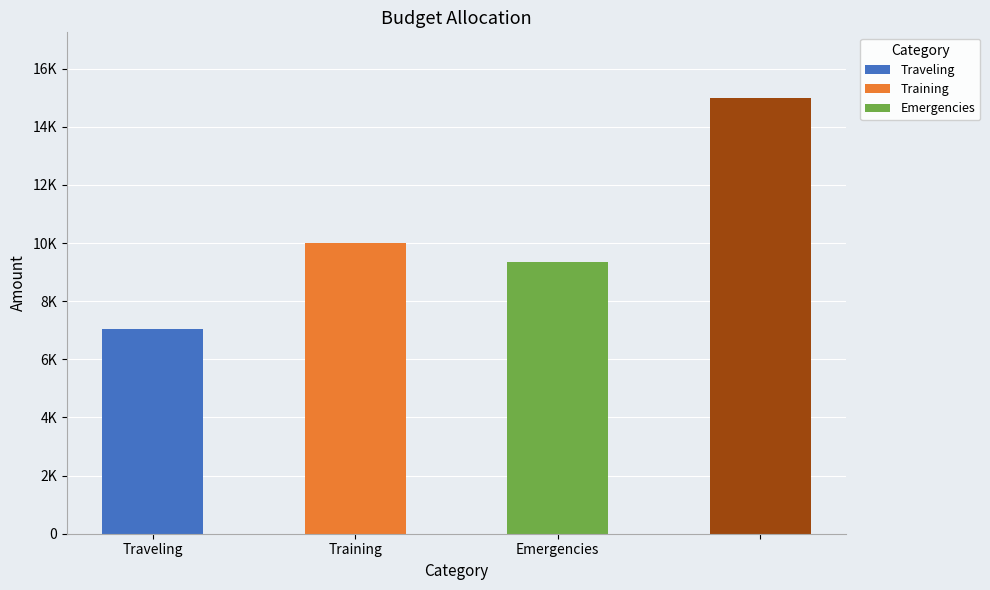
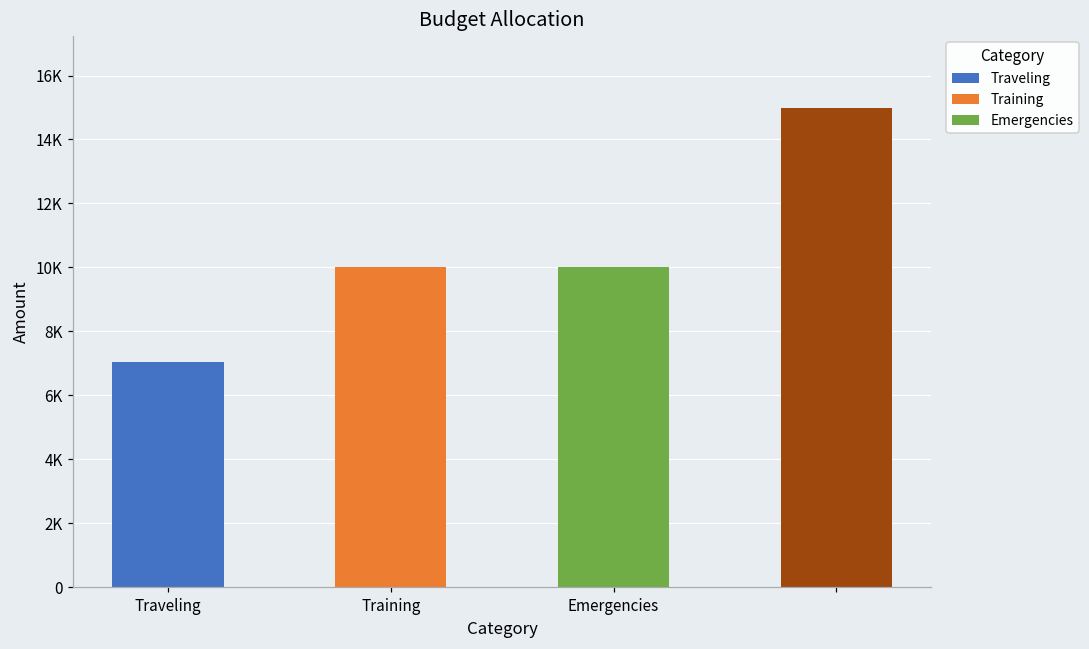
  {
    "Traveling": 7000,
    "Training": 10000,
-   "Emergencies": 9400
+   "Emergencies": 10000
  }
